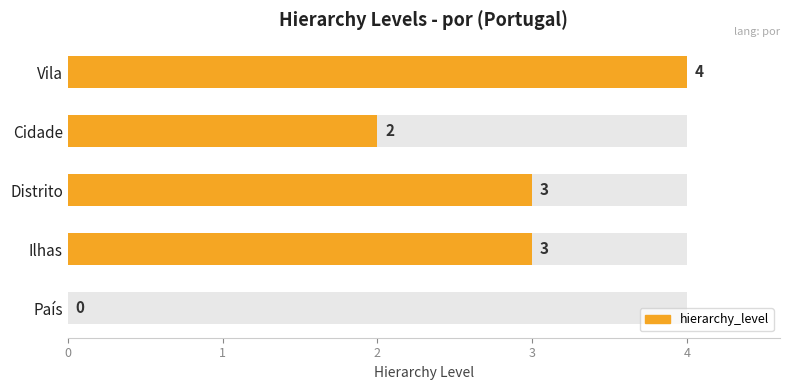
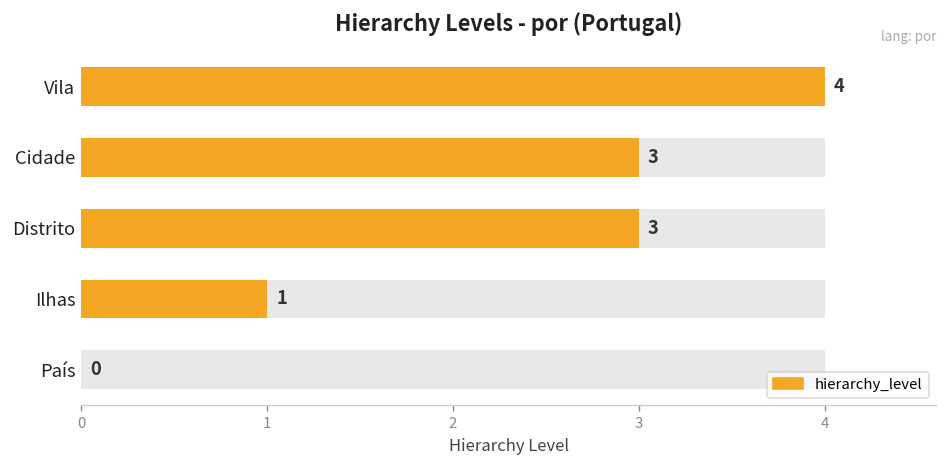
  {
    "hierarchy_level": {
      "Vila": 4,
-     "Cidade": 2,
-     "Ilhas": 3,
+     "Cidade": 3,
+     "Ilhas": 1,
      "País": 0
    }
  }
